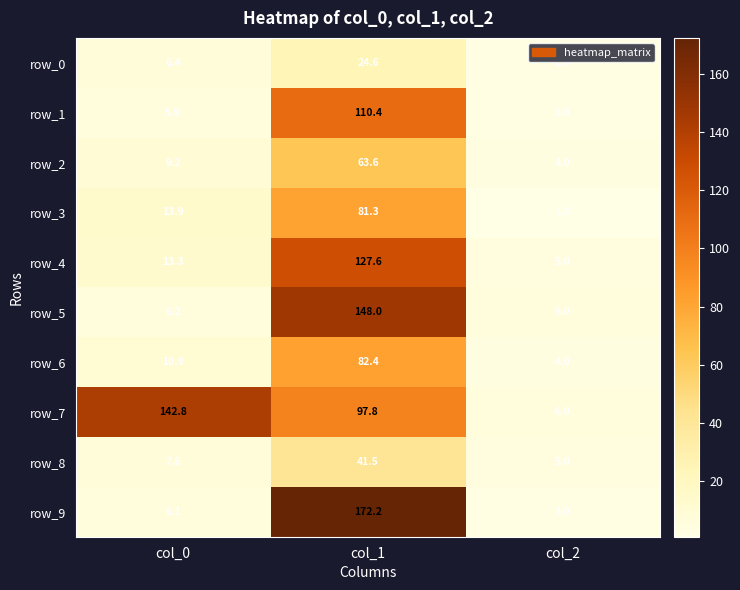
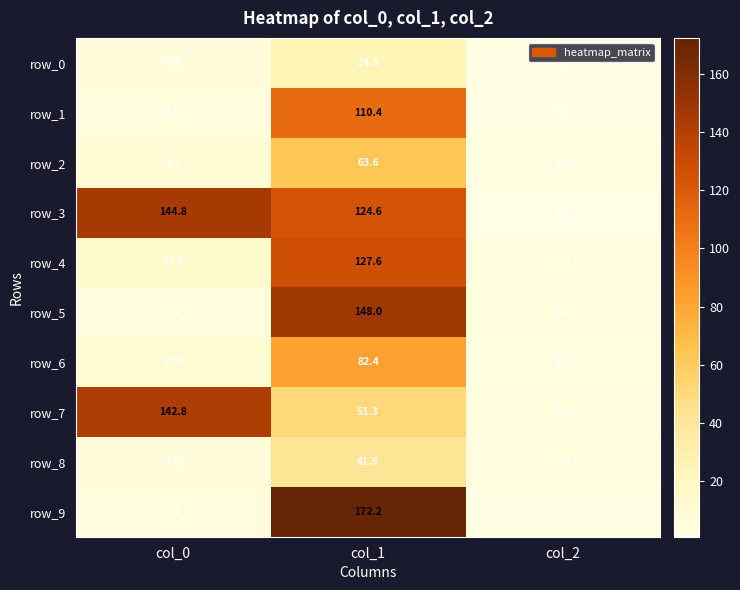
  {
    "row_0": {
      "col_1": 24.6
    },
    "row_1": {
      "col_1": 110.4
    },
    "row_2": {
      "col_1": 63.6
    },
    "row_3": {
-     "col_0": 13.9,
-     "col_1": 81.3
+     "col_0": 144.8,
+     "col_1": 124.6
    },
    "row_4": {
      "col_0": 13.3,
      "col_1": 127.6
    },
    "row_5": {
      "col_1": 148.0
    },
    "row_6": {
      "col_1": 82.4
    },
    "row_7": {
      "col_0": 142.8,
-     "col_1": 97.8
+     "col_1": 51.3
    },
    "row_8": {
      "col_1": 41.5
    },
    "row_9": {
      "col_1": 172.2
    }
  }
